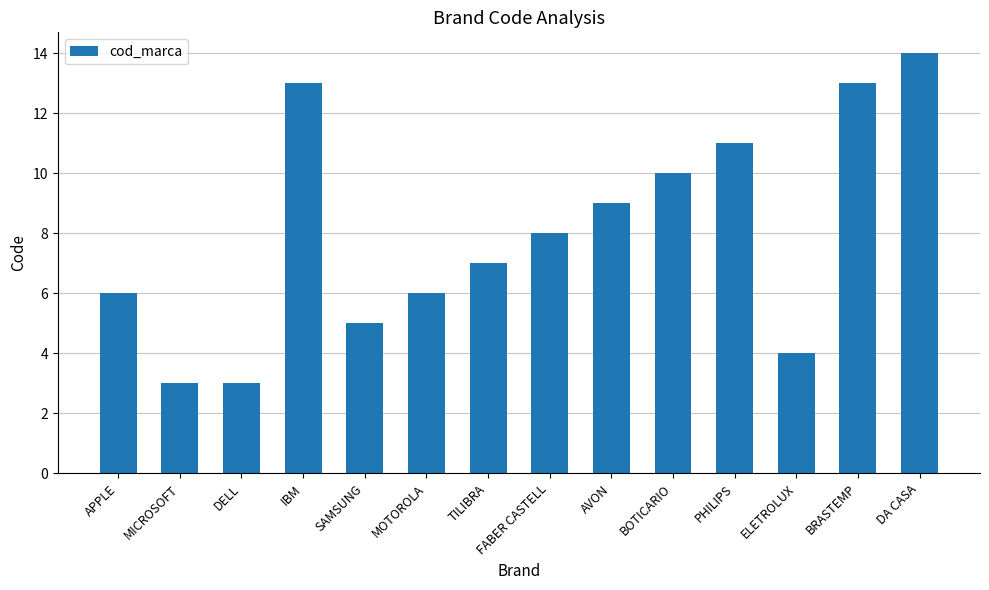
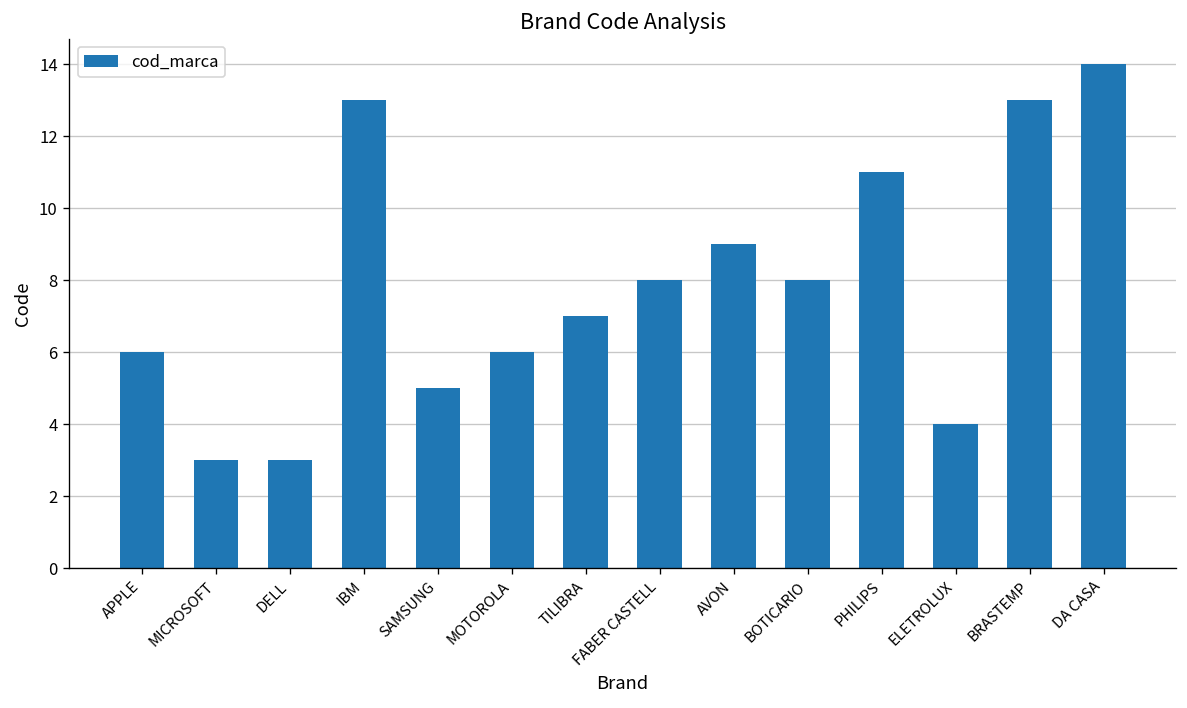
  {
    "APPLE": 6,
    "MICROSOFT": 3,
    "DELL": 3,
    "IBM": 13,
    "SAMSUNG": 5,
    "MOTOROLA": 6,
    "TILIBRA": 7,
    "FABER CASTELL": 8,
    "AVON": 9,
-   "BOTICARIO": 10,
+   "BOTICARIO": 8,
    "PHILIPS": 11,
    "ELETROLUX": 4,
    "BRASTEMP": 13,
    "DA CASA": 14
  }
